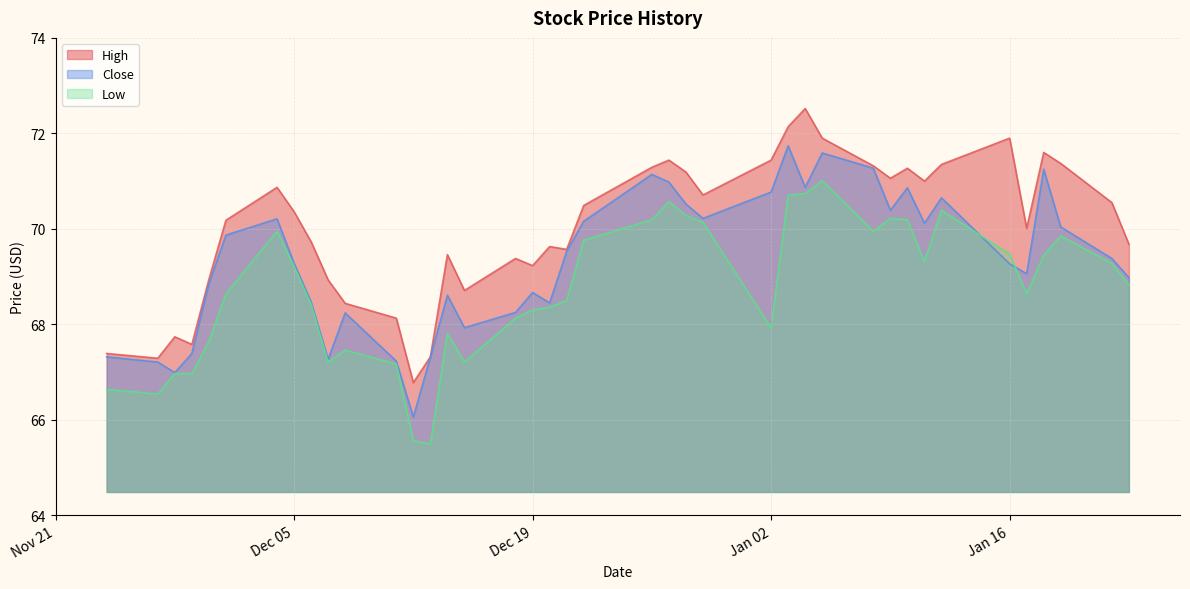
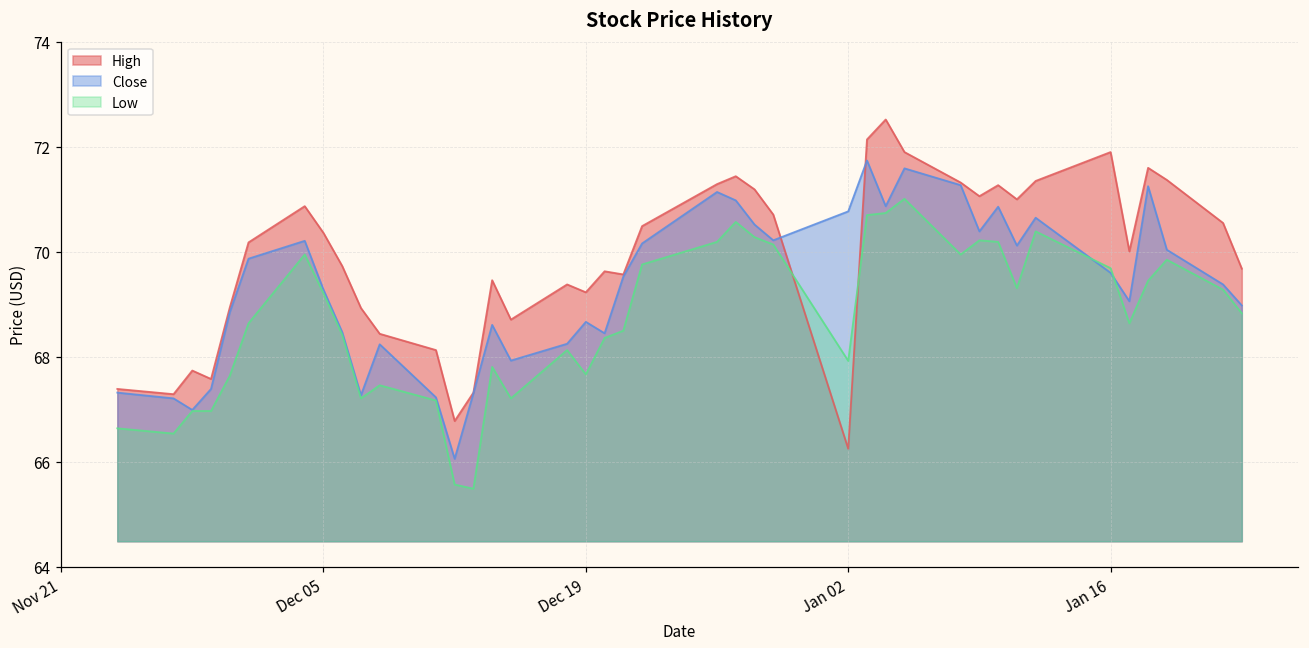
  {
    "High": {
      "Dec 05": 70.4,
      "Dec 19": 69.2,
-     "Jan 02": 71.4,
+     "Jan 02": 66.3,
      "Jan 16": 71.9
    },
    "Close": {
      "Dec 05": 69.3,
      "Dec 19": 68.7,
      "Jan 02": 70.8,
-     "Jan 16": 69.3
+     "Jan 16": 69.6
    },
    "Low": {
      "Dec 05": 69.2,
-     "Dec 19": 68.3,
+     "Dec 19": 67.7,
      "Jan 02": 67.9,
-     "Jan 16": 69.5
+     "Jan 16": 69.7
    }
  }
